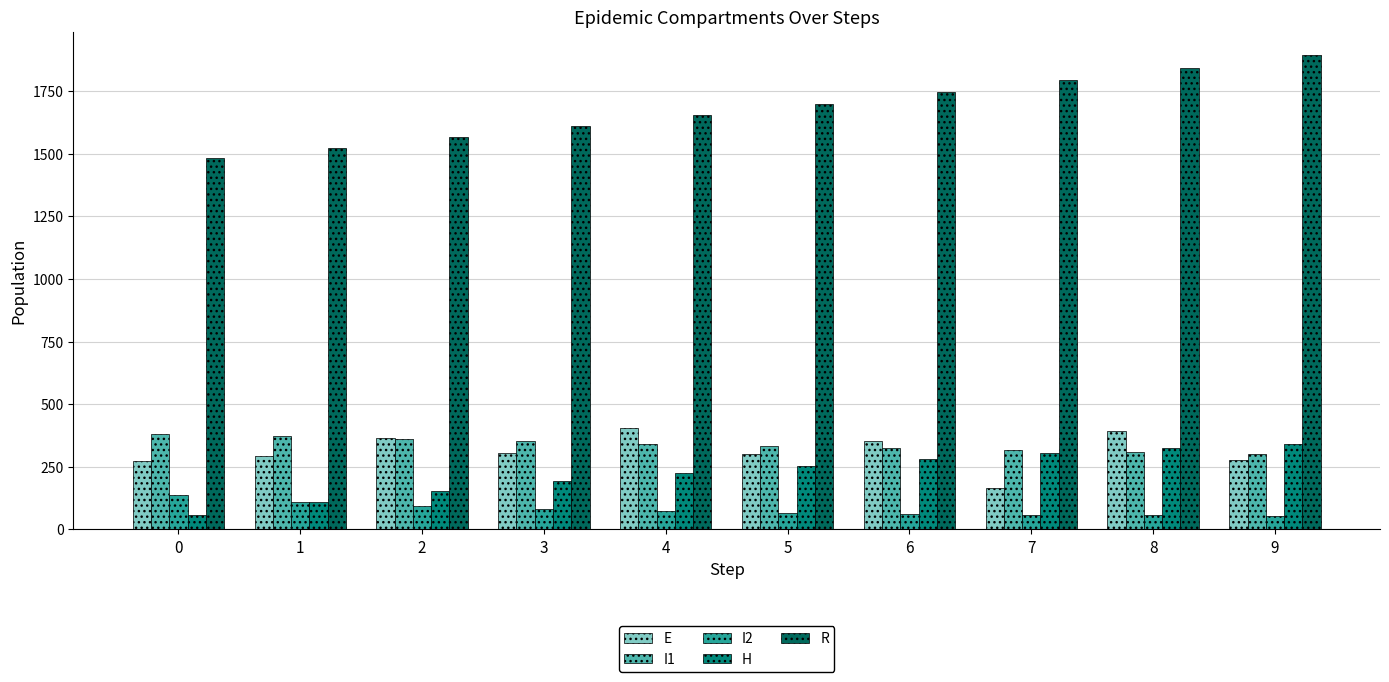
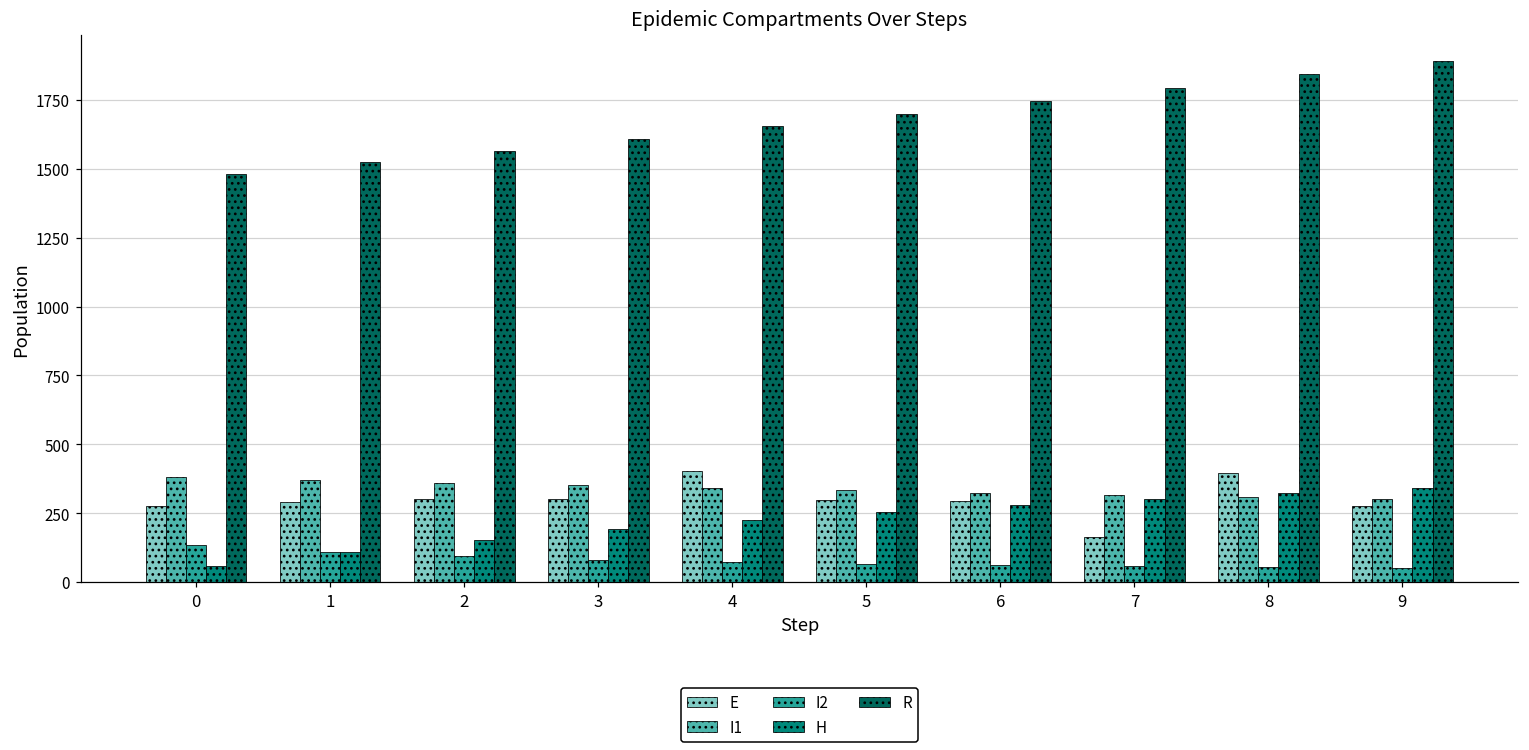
  {
    "E": {
      "0": 270,
      "1": 290,
-     "2": 360,
+     "2": 300,
      "3": 300,
      "4": 410,
      "5": 300,
-     "6": 350,
+     "6": 300,
      "7": 170,
      "8": 390,
      "9": 280
    }
  }
